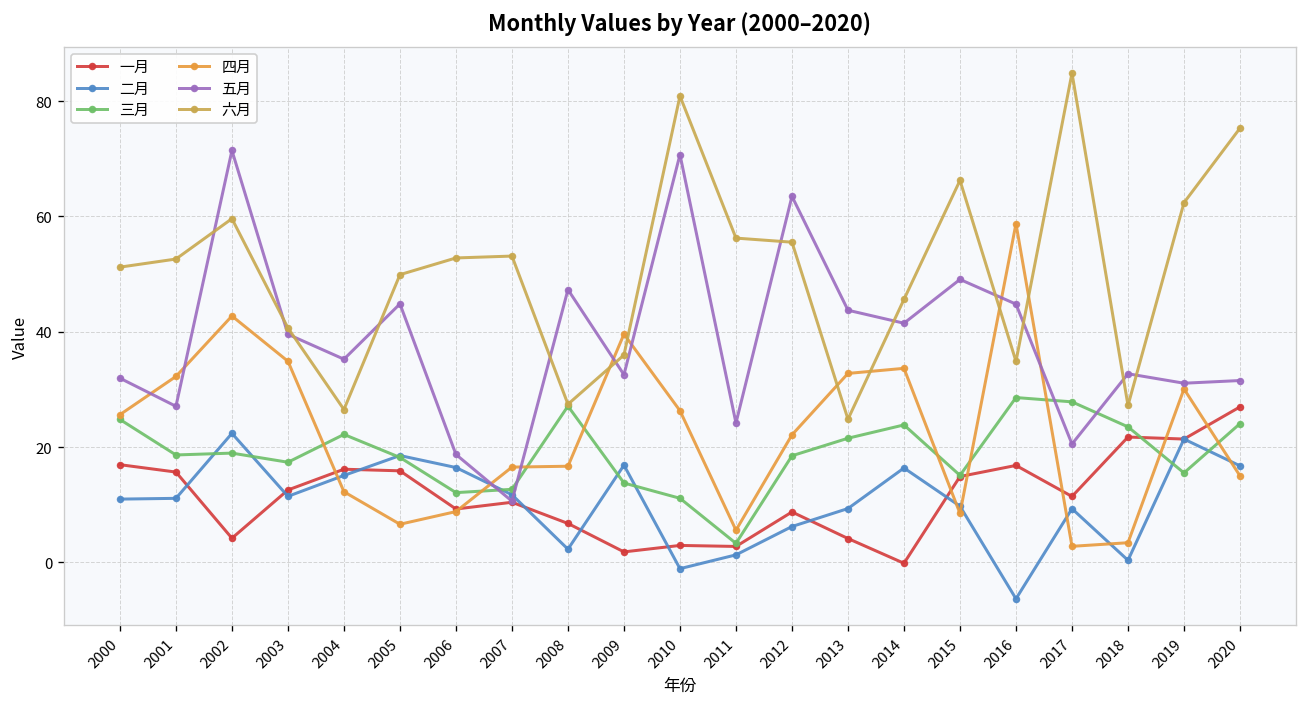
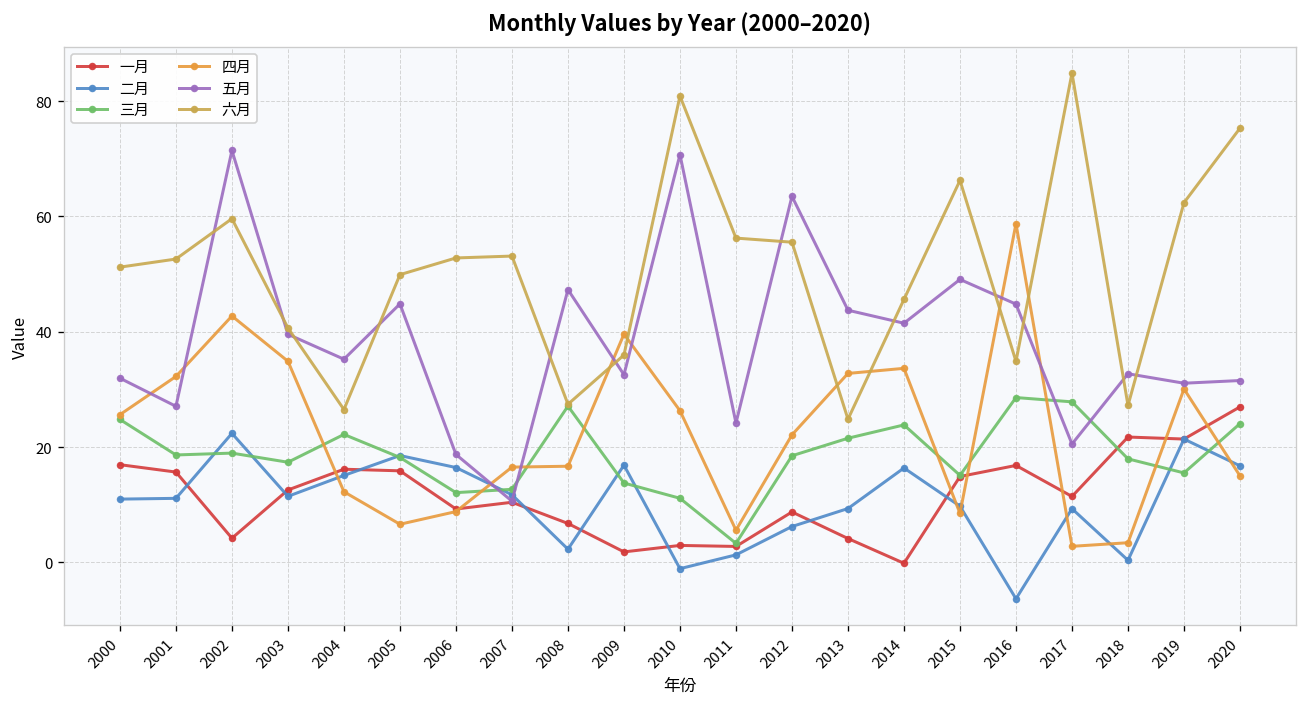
  {
    "一月": {
      "2000": 17,
      "2001": 16,
      "2002": 4,
      "2003": 13,
      "2004": 16,
      "2005": 16,
      "2008": 7,
      "2009": 2,
      "2010": 3,
      "2011": 3,
      "2012": 9,
      "2013": 4,
      "2014": 0,
      "2016": 17,
      "2017": 11,
      "2018": 22,
      "2020": 27
    },
    "二月": {
      "2000": 11,
      "2001": 11,
      "2002": 22,
      "2003": 11,
      "2004": 15,
      "2006": 16,
      "2007": 12,
      "2008": 2,
      "2009": 17,
      "2010": -1,
      "2011": 1,
      "2012": 6,
      "2013": 9,
      "2014": 16,
      "2015": 10,
      "2016": -6,
      "2017": 9,
      "2018": 0,
      "2020": 17
    },
    "三月": {
      "2000": 25,
      "2001": 19,
      "2002": 19,
      "2003": 17,
      "2004": 22,
      "2006": 12,
      "2007": 13,
      "2009": 14,
      "2010": 11,
      "2011": 3,
      "2012": 19,
      "2013": 22,
      "2014": 24,
      "2016": 29,
      "2017": 28,
-     "2018": 24,
+     "2018": 18,
      "2019": 16,
      "2020": 24
    },
    "五月": {
      "2000": 32,
      "2001": 27,
      "2002": 71,
      "2003": 40,
      "2004": 35,
      "2005": 45,
      "2006": 19,
      "2008": 47,
      "2009": 33,
      "2010": 71,
      "2011": 24,
      "2012": 63,
      "2013": 44,
      "2014": 41,
      "2015": 49,
      "2016": 45,
      "2017": 21,
      "2018": 33,
      "2019": 31,
      "2020": 32
    }
  }
